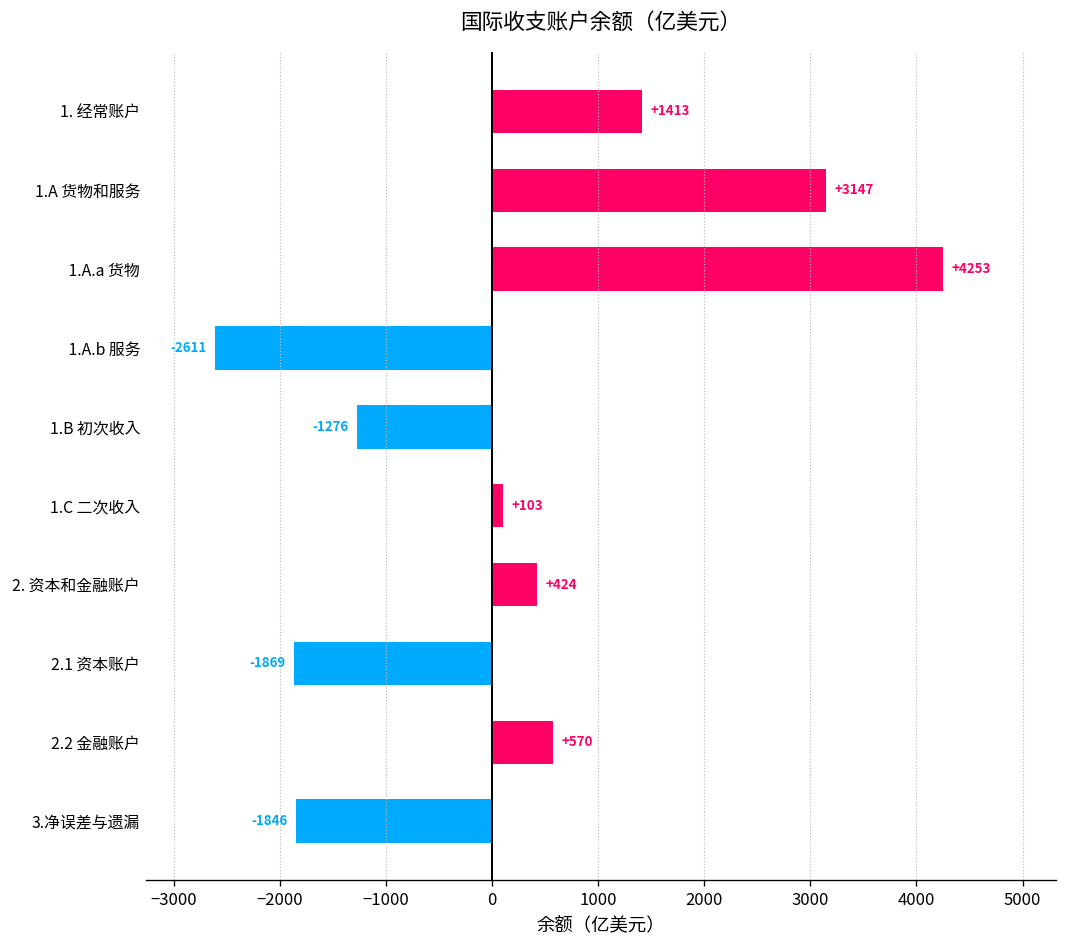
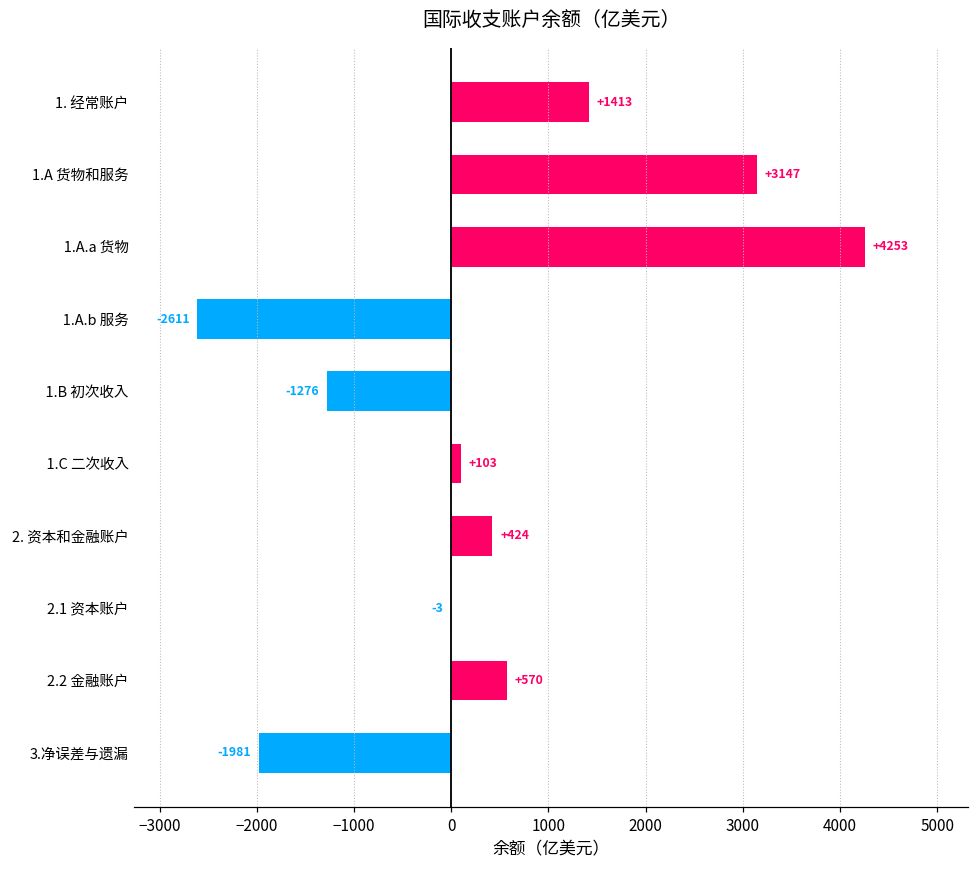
  {
    "1. 经常账户": "+1413",
    "1.A 货物和服务": "+3147",
    "1.A.a 货物": "+4253",
    "1.A.b 服务": "-2611",
    "1.B 初次收入": "-1276",
    "1.C 二次收入": "+103",
    "2. 资本和金融账户": "+424",
-   "2.1 资本账户": "-1869",
+   "2.1 资本账户": "-3",
    "2.2 金融账户": "+570",
-   "3.净误差与遗漏": "-1846"
+   "3.净误差与遗漏": "-1981"
  }
